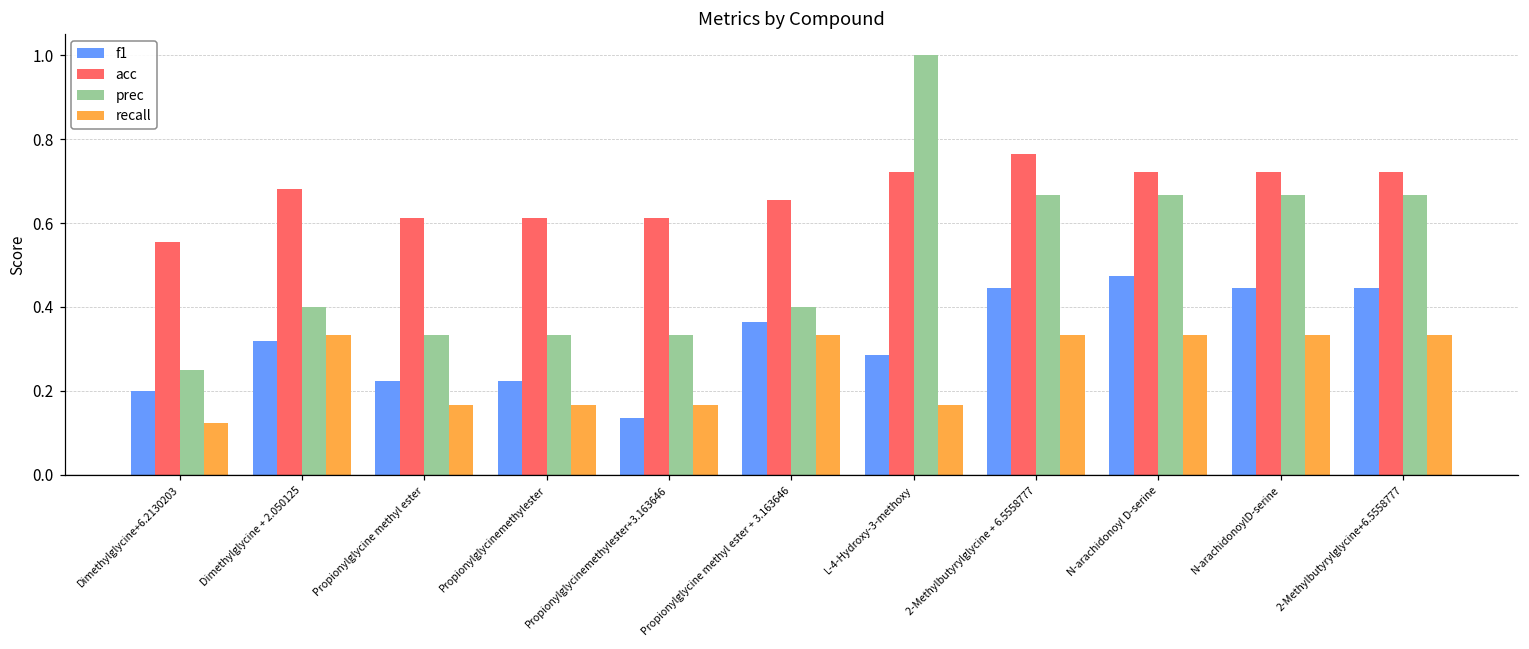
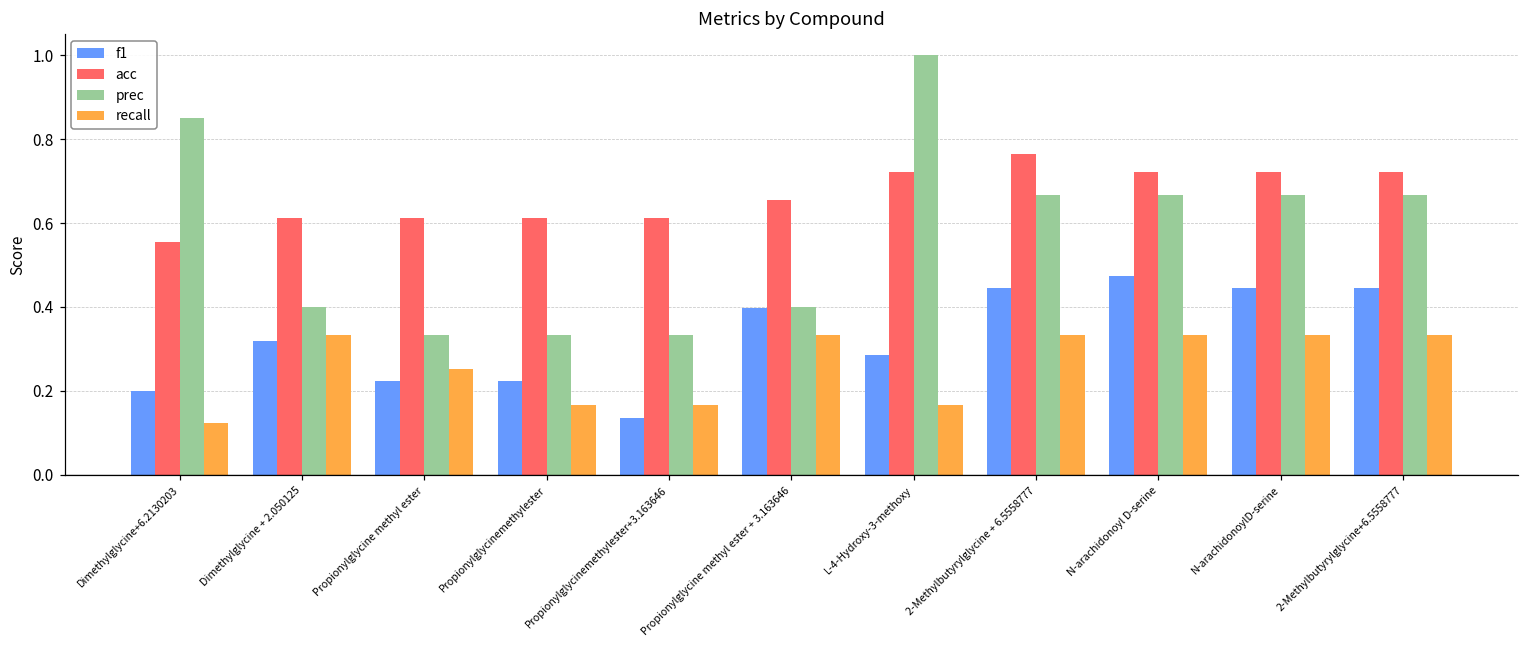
  {
    "f1": {
      "Dimethylglycine+6.2130203": 0.20,
      "Dimethylglycine + 2.050125": 0.32,
      "Propionylglycine methyl ester": 0.22,
      "Propionylglycinemethylester": 0.22,
      "Propionylglycinemethylester+3.163646": 0.14,
-     "Propionylglycine methyl ester + 3.163646": 0.36,
+     "Propionylglycine methyl ester + 3.163646": 0.40,
      "L-4-Hydroxy-3-methoxy": 0.29,
      "2-Methylbutyrylglycine + 6.5558777": 0.44,
      "N-arachidonoyl D-serine": 0.47,
      "N-arachidonoylD-serine": 0.44,
      "2-Methylbutyrylglycine+6.5558777": 0.44
    },
    "acc": {
      "Dimethylglycine+6.2130203": 0.56,
-     "Dimethylglycine + 2.050125": 0.68,
+     "Dimethylglycine + 2.050125": 0.61,
      "Propionylglycine methyl ester": 0.61,
      "Propionylglycinemethylester": 0.61,
      "Propionylglycinemethylester+3.163646": 0.61,
      "Propionylglycine methyl ester + 3.163646": 0.65,
      "L-4-Hydroxy-3-methoxy": 0.72,
      "2-Methylbutyrylglycine + 6.5558777": 0.76,
      "N-arachidonoyl D-serine": 0.72,
      "N-arachidonoylD-serine": 0.72,
      "2-Methylbutyrylglycine+6.5558777": 0.72
    },
    "prec": {
-     "Dimethylglycine+6.2130203": 0.25,
+     "Dimethylglycine+6.2130203": 0.85,
      "Dimethylglycine + 2.050125": 0.40,
      "Propionylglycine methyl ester": 0.33,
      "Propionylglycinemethylester": 0.33,
      "Propionylglycinemethylester+3.163646": 0.33,
      "Propionylglycine methyl ester + 3.163646": 0.40,
      "L-4-Hydroxy-3-methoxy": 1.00,
      "2-Methylbutyrylglycine + 6.5558777": 0.67,
      "N-arachidonoyl D-serine": 0.67,
      "N-arachidonoylD-serine": 0.67,
      "2-Methylbutyrylglycine+6.5558777": 0.67
    },
    "recall": {
      "Dimethylglycine+6.2130203": 0.12,
      "Dimethylglycine + 2.050125": 0.33,
-     "Propionylglycine methyl ester": 0.17,
+     "Propionylglycine methyl ester": 0.25,
      "Propionylglycinemethylester": 0.17,
      "Propionylglycinemethylester+3.163646": 0.17,
      "Propionylglycine methyl ester + 3.163646": 0.33,
      "L-4-Hydroxy-3-methoxy": 0.17,
      "2-Methylbutyrylglycine + 6.5558777": 0.33,
      "N-arachidonoyl D-serine": 0.33,
      "N-arachidonoylD-serine": 0.33,
      "2-Methylbutyrylglycine+6.5558777": 0.33
    }
  }
